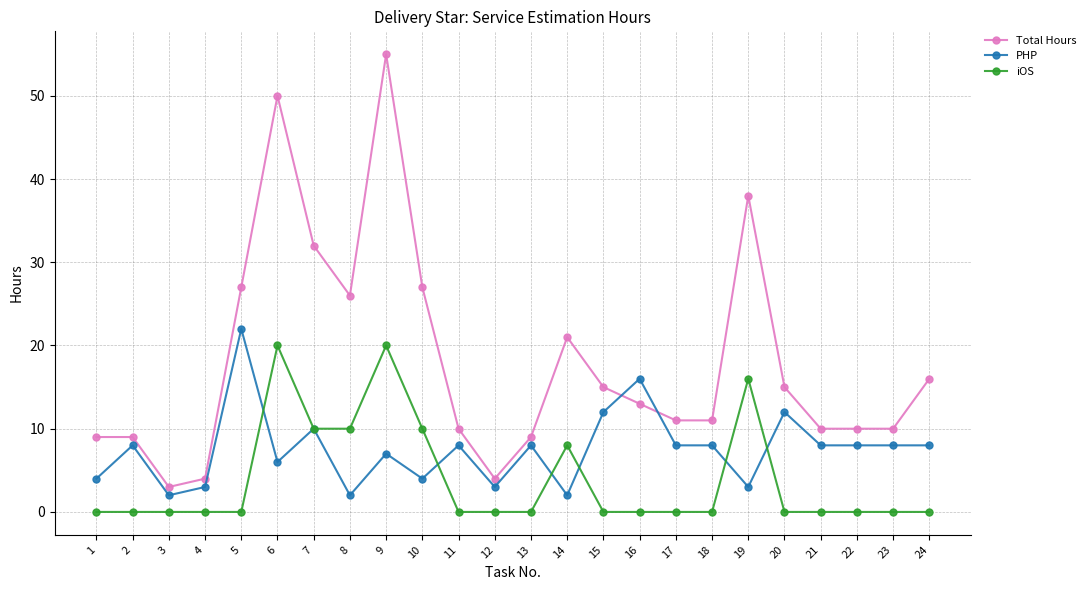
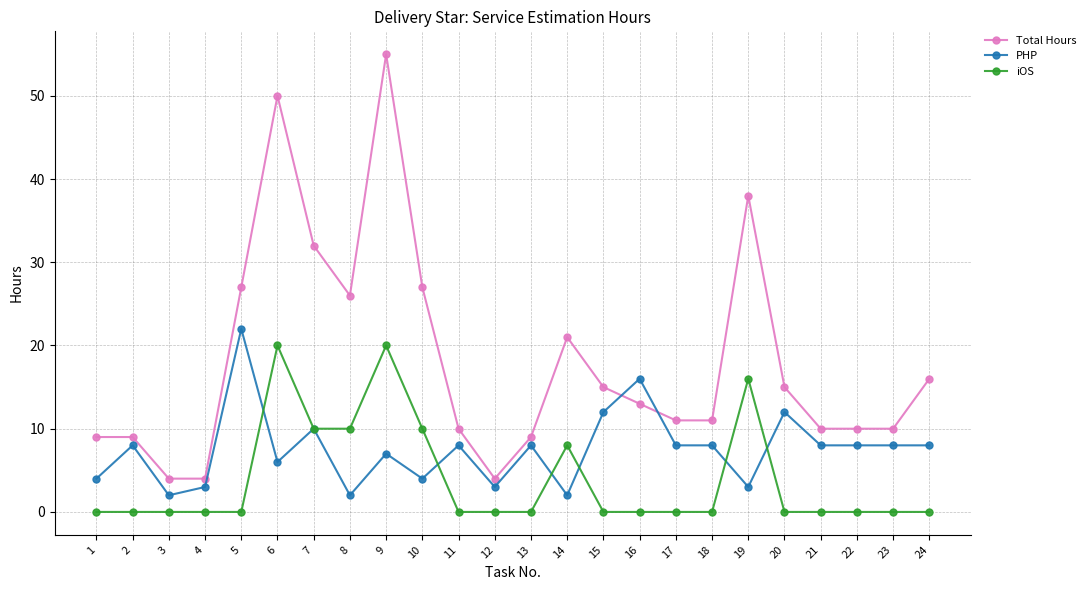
  {
    "Total Hours": {
      "1": 9,
      "2": 9,
-     "3": 3,
+     "3": 4,
      "4": 4,
      "5": 27,
      "6": 50,
      "7": 32,
      "8": 26,
      "9": 55,
      "10": 27,
      "11": 10,
      "12": 4,
      "13": 9,
      "14": 21,
      "15": 15,
      "16": 13,
      "17": 11,
      "18": 11,
      "19": 38,
      "20": 15,
      "21": 10,
      "22": 10,
      "23": 10,
      "24": 16
    },
    "PHP": {
      "1": 4,
      "2": 8,
      "3": 2,
      "4": 3,
      "5": 22,
      "6": 6,
      "8": 2,
      "9": 7,
      "10": 4,
      "11": 8,
      "12": 3,
      "13": 8,
      "14": 2,
      "15": 12,
      "16": 16,
      "17": 8,
      "18": 8,
      "19": 3,
      "20": 12,
      "21": 8,
      "22": 8,
      "23": 8,
      "24": 8
    },
    "iOS": {
      "1": 0,
      "2": 0,
      "3": 0,
      "4": 0,
      "5": 0,
      "6": 20,
      "8": 10,
      "9": 20,
      "10": 10,
      "11": 0,
      "12": 0,
      "13": 0,
      "14": 8,
      "15": 0,
      "16": 0,
      "17": 0,
      "18": 0,
      "19": 16,
      "20": 0,
      "21": 0,
      "22": 0,
      "23": 0,
      "24": 0
    }
  }
